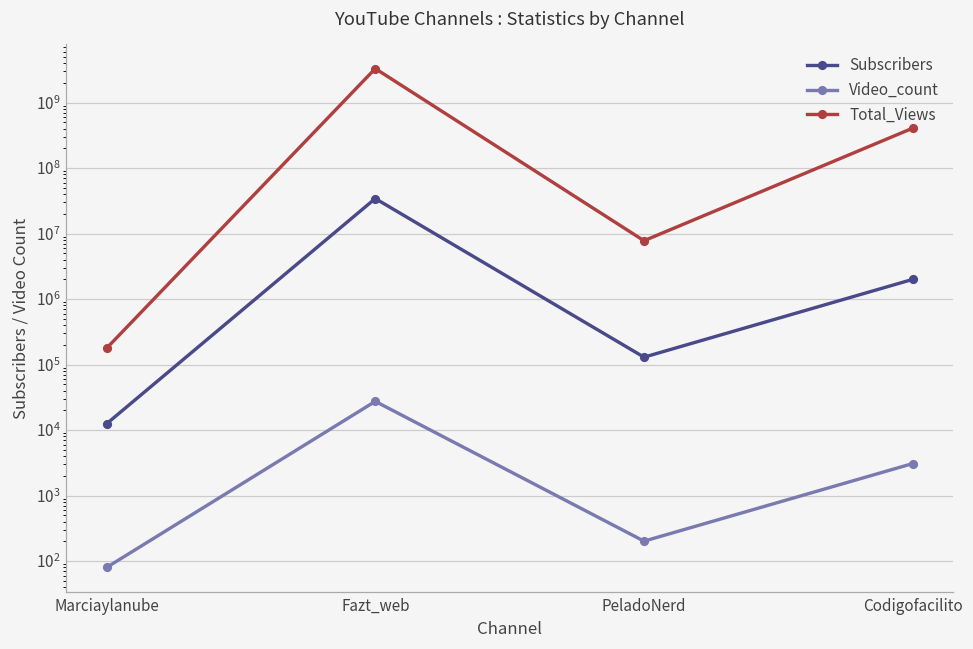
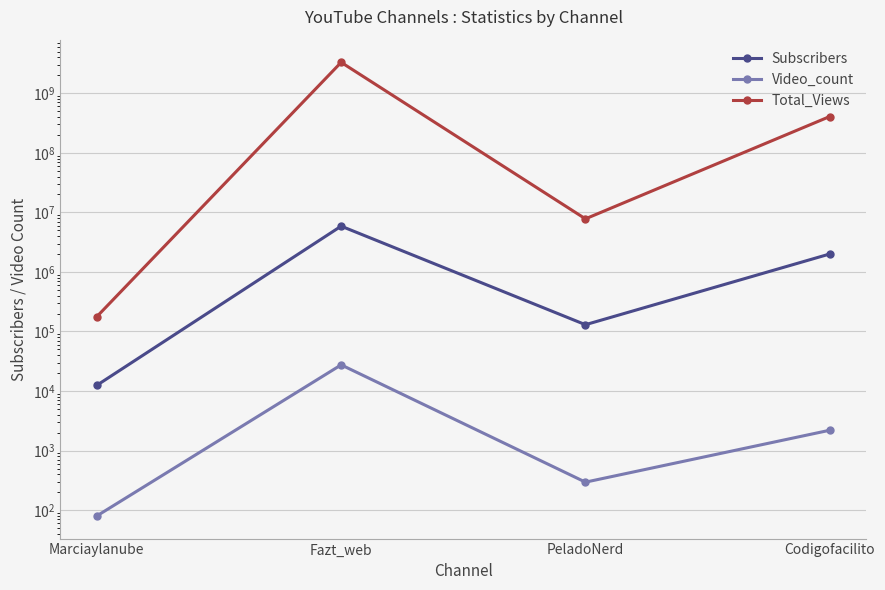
  {
    "Subscribers": {
      "Marciaylanube": 12000,
-     "Fazt_web": 30000000,
+     "Fazt_web": 6000000,
      "PeladoNerd": 130000,
      "Codigofacilito": 2000000
    },
    "Video_count": {
      "Marciaylanube": 80,
      "Fazt_web": 30000,
-     "PeladoNerd": 200,
-     "Codigofacilito": 3000
+     "PeladoNerd": 300,
+     "Codigofacilito": 2200
    },
    "Total_Views": {
      "Marciaylanube": 180000,
      "Fazt_web": 3000000000,
      "PeladoNerd": 8000000,
      "Codigofacilito": 400000000
    }
  }
